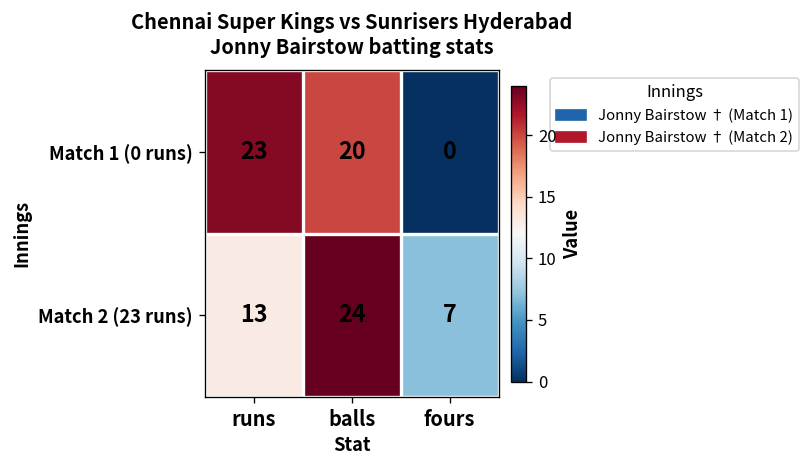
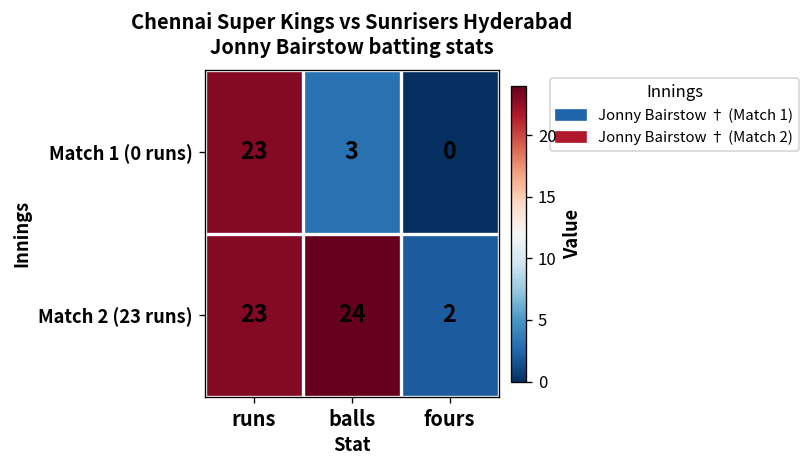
  {
    "Match 1 (0 runs)": {
      "runs": 23,
-     "balls": 20,
+     "balls": 3,
      "fours": 0
    },
    "Match 2 (23 runs)": {
-     "runs": 13,
+     "runs": 23,
      "balls": 24,
-     "fours": 7
+     "fours": 2
    }
  }
